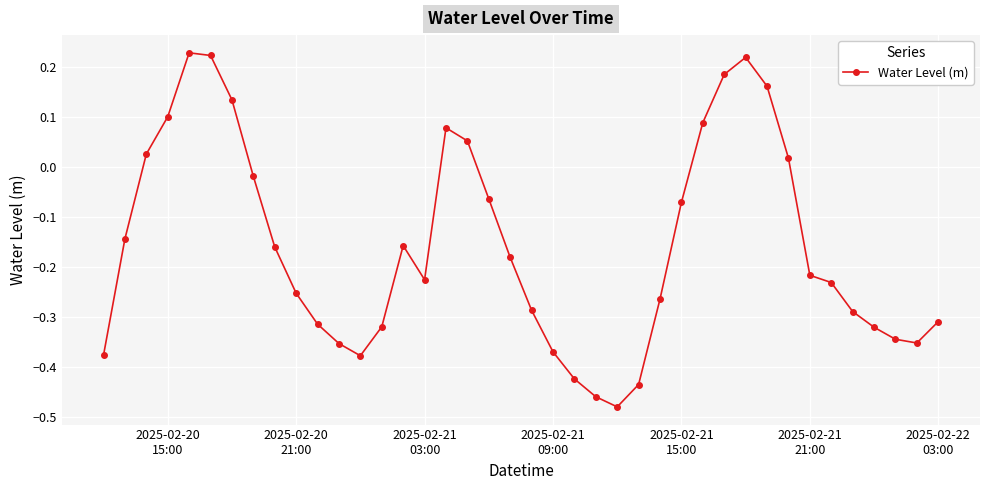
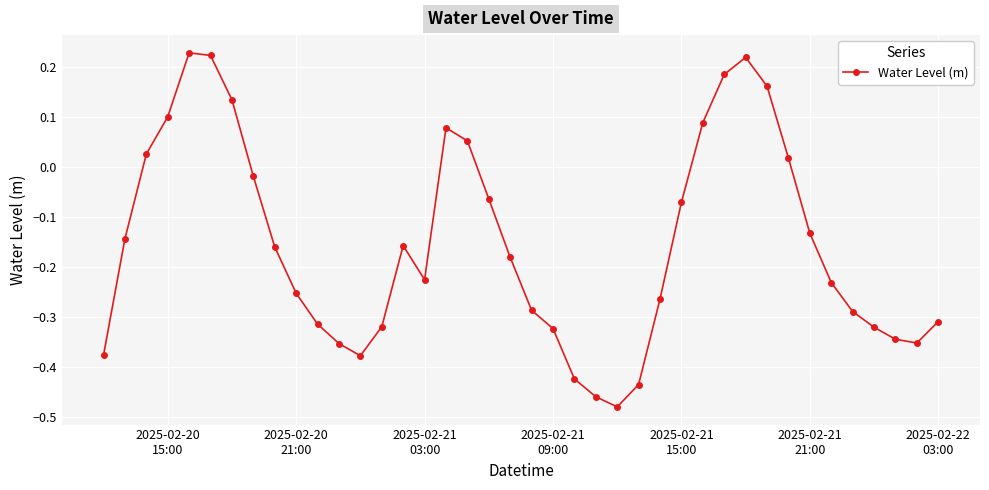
  {
    "2025-02-20 15:00": 0.10,
    "2025-02-20 21:00": -0.25,
    "2025-02-21 03:00": -0.23,
-   "2025-02-21 09:00": -0.37,
+   "2025-02-21 09:00": -0.32,
    "2025-02-21 15:00": -0.07,
-   "2025-02-21 21:00": -0.22,
+   "2025-02-21 21:00": -0.13,
    "2025-02-22 03:00": -0.31
  }
